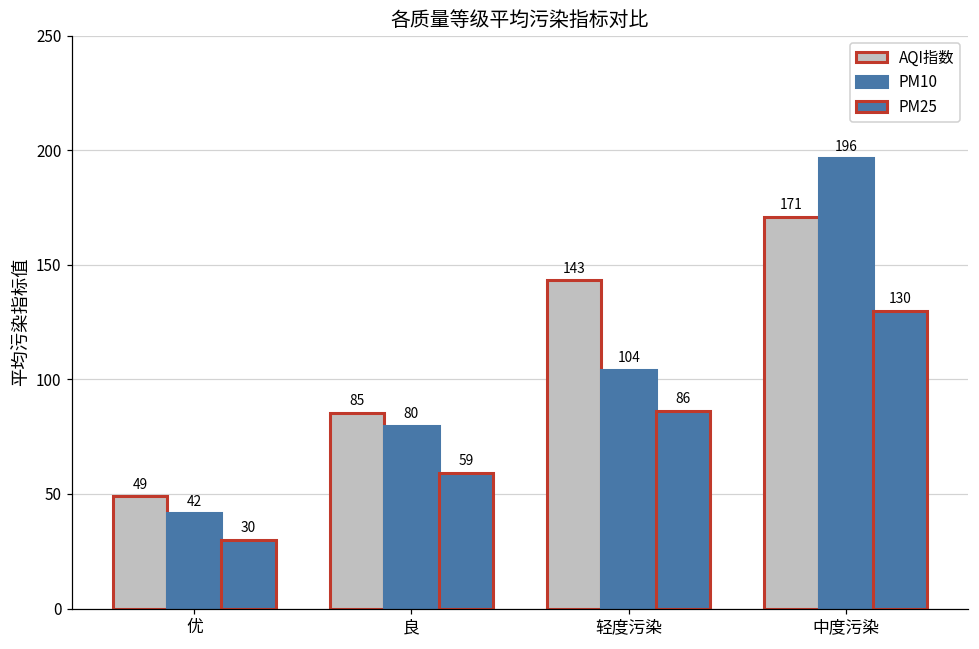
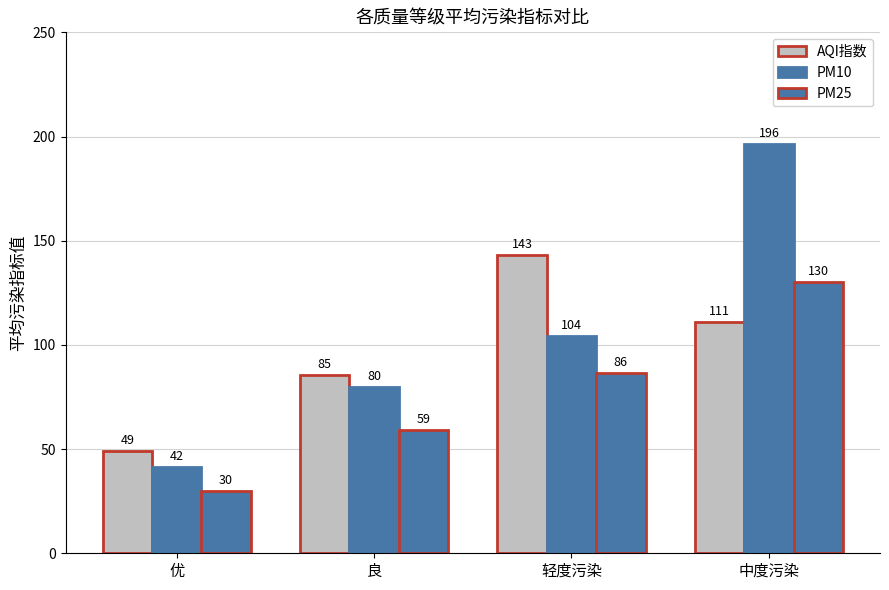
  {
    "AQI指数": {
      "优": 49,
      "良": 85,
      "轻度污染": 143,
-     "中度污染": 171
+     "中度污染": 111
    }
  }
